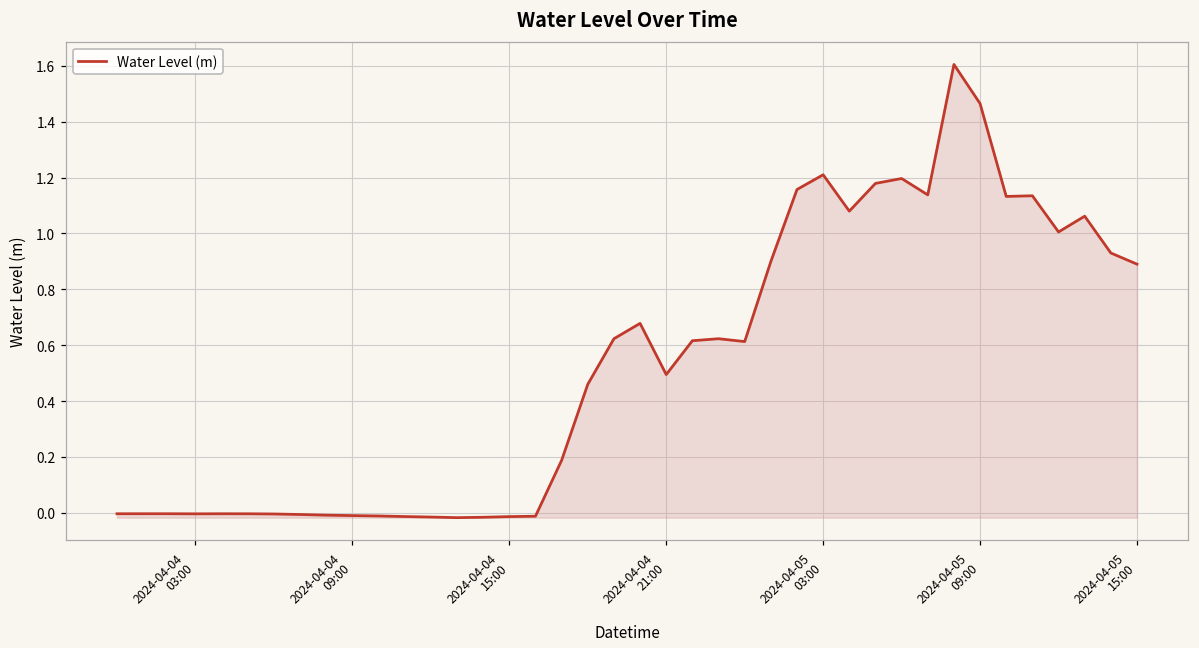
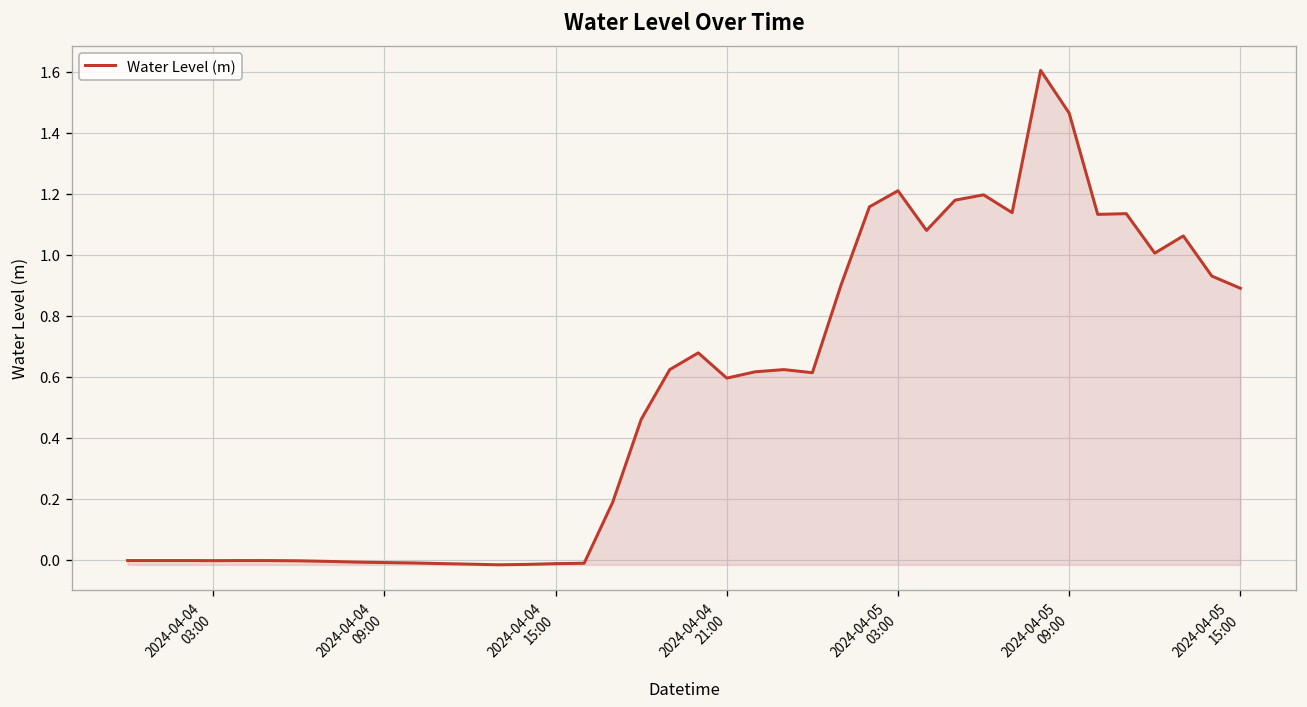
  {
    "2024-04-04 03:00": 0.00,
    "2024-04-04 09:00": -0.01,
    "2024-04-04 15:00": -0.01,
-   "2024-04-04 21:00": 0.50,
+   "2024-04-04 21:00": 0.60,
    "2024-04-05 03:00": 1.21,
    "2024-04-05 09:00": 1.46,
    "2024-04-05 15:00": 0.89
  }
